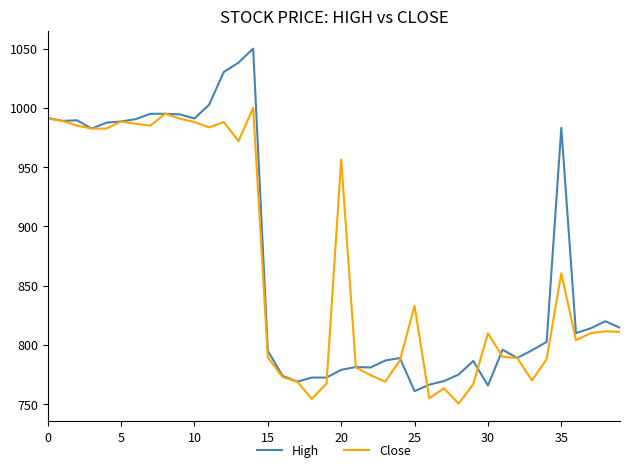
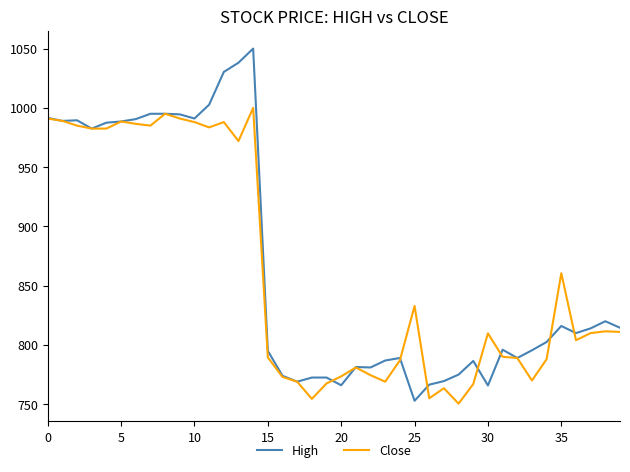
  {
    "High": {
      "10": 991,
      "15": 795,
-     "20": 779,
-     "25": 761,
+     "20": 766,
+     "25": 753,
      "30": 766,
-     "35": 983
+     "35": 816
    },
    "Close": {
      "10": 988,
      "15": 790,
-     "20": 956,
+     "20": 774,
      "25": 833,
      "30": 810,
      "35": 861
    }
  }
